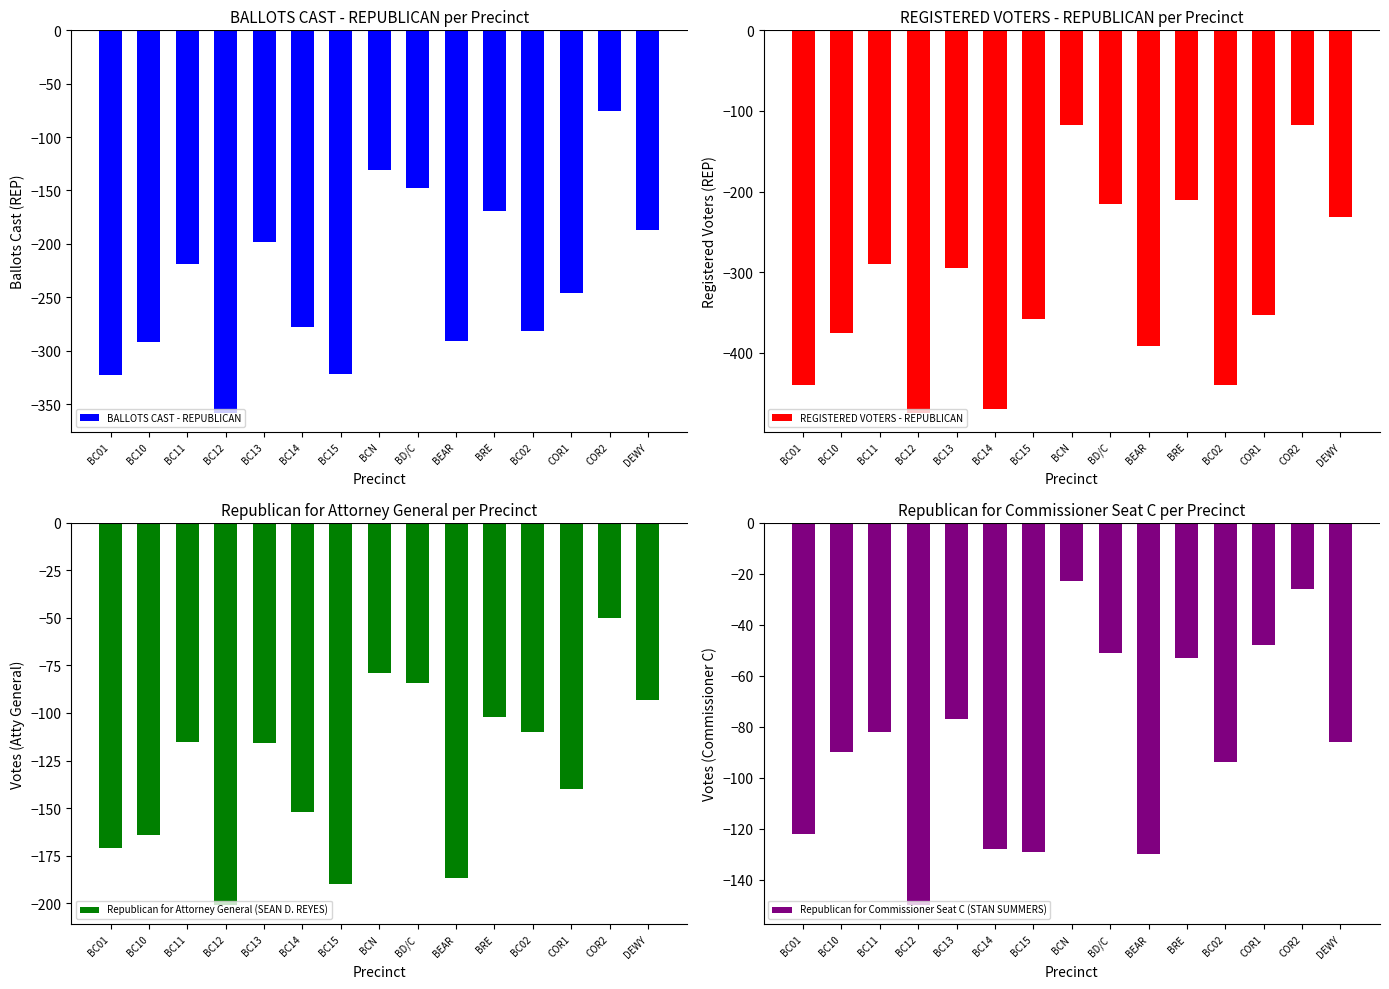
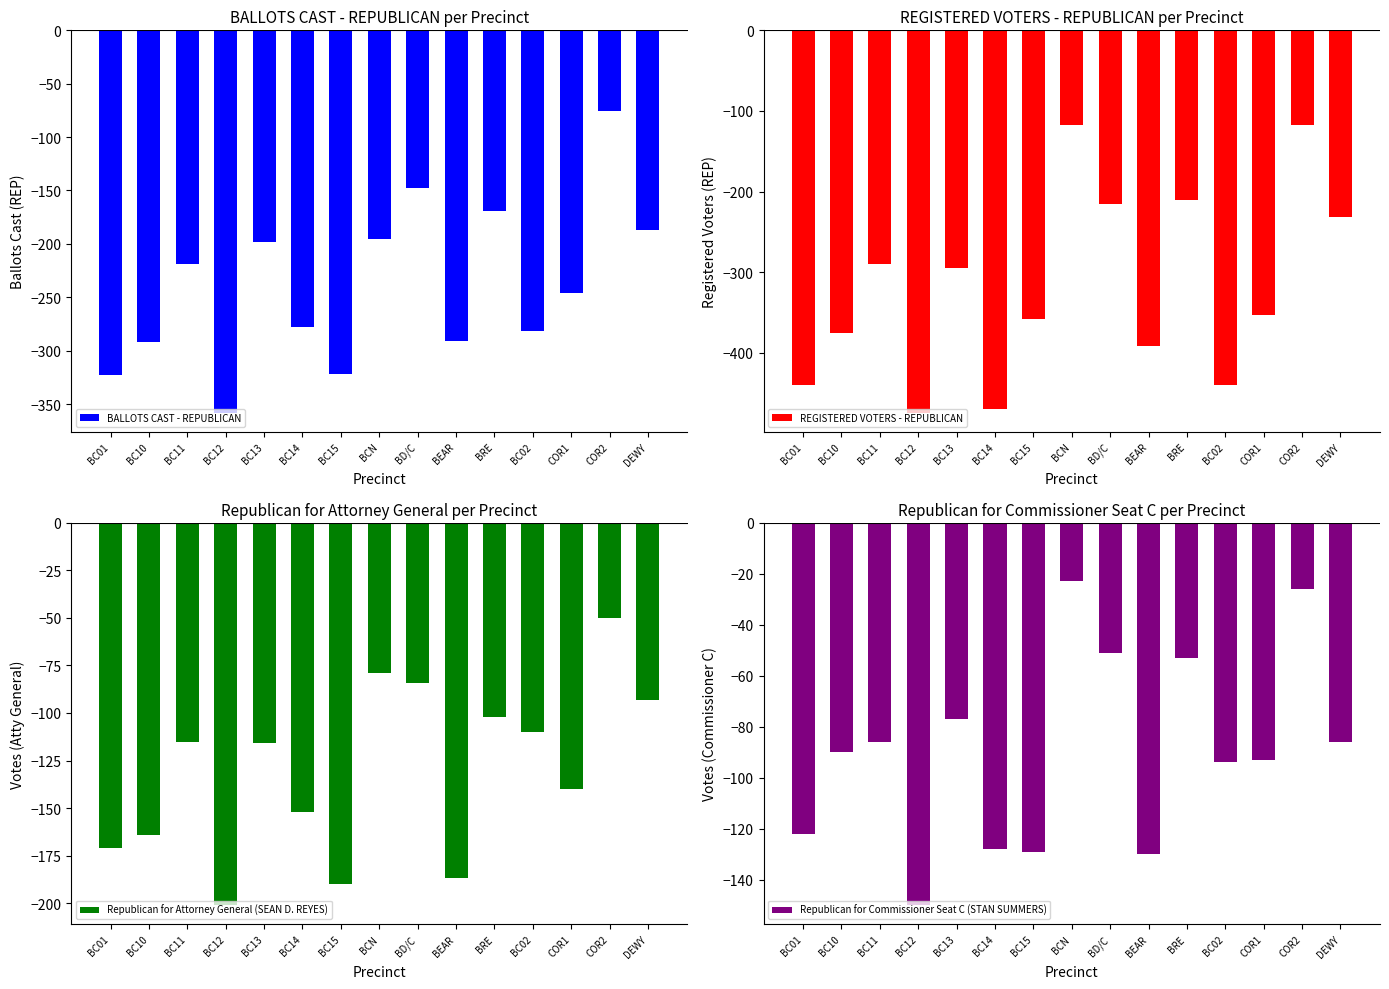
  {
    "BALLOTS CAST - REPUBLICAN per Precinct": {
      "BC01": -323,
      "BC10": -292,
      "BC11": -219,
      "BC13": -198,
      "BC14": -278,
      "BC15": -322,
-     "BCN": -131,
+     "BCN": -195,
      "BD/C": -148,
      "BEAR": -291,
      "BRE": -169,
      "BC02": -282,
      "COR1": -246,
      "COR2": -76,
      "DEWY": -187
    },
    "REGISTERED VOTERS - REPUBLICAN per Precinct": {
      "BC01": -440,
      "BC10": -380,
      "BC11": -290,
      "BC13": -300,
      "BC14": -470,
      "BC15": -360,
      "BCN": -120,
      "BD/C": -220,
      "BEAR": -390,
      "BRE": -210,
      "BC02": -440,
      "COR1": -350,
      "COR2": -120,
      "DEWY": -230
    },
    "Republican for Attorney General per Precinct": {
      "BC01": -171,
      "BC10": -164,
      "BC11": -115,
      "BC13": -116,
      "BC14": -152,
      "BC15": -190,
      "BCN": -79,
      "BD/C": -84,
      "BEAR": -187,
      "BRE": -102,
      "BC02": -110,
      "COR1": -140,
      "COR2": -50,
      "DEWY": -93
    },
    "Republican for Commissioner Seat C per Precinct": {
      "BC01": -122,
      "BC10": -90,
-     "BC11": -82,
+     "BC11": -86,
      "BC13": -77,
      "BC14": -128,
      "BC15": -129,
      "BCN": -23,
      "BD/C": -51,
      "BEAR": -130,
      "BRE": -53,
      "BC02": -94,
-     "COR1": -48,
+     "COR1": -93,
      "COR2": -26,
      "DEWY": -86
    }
  }
